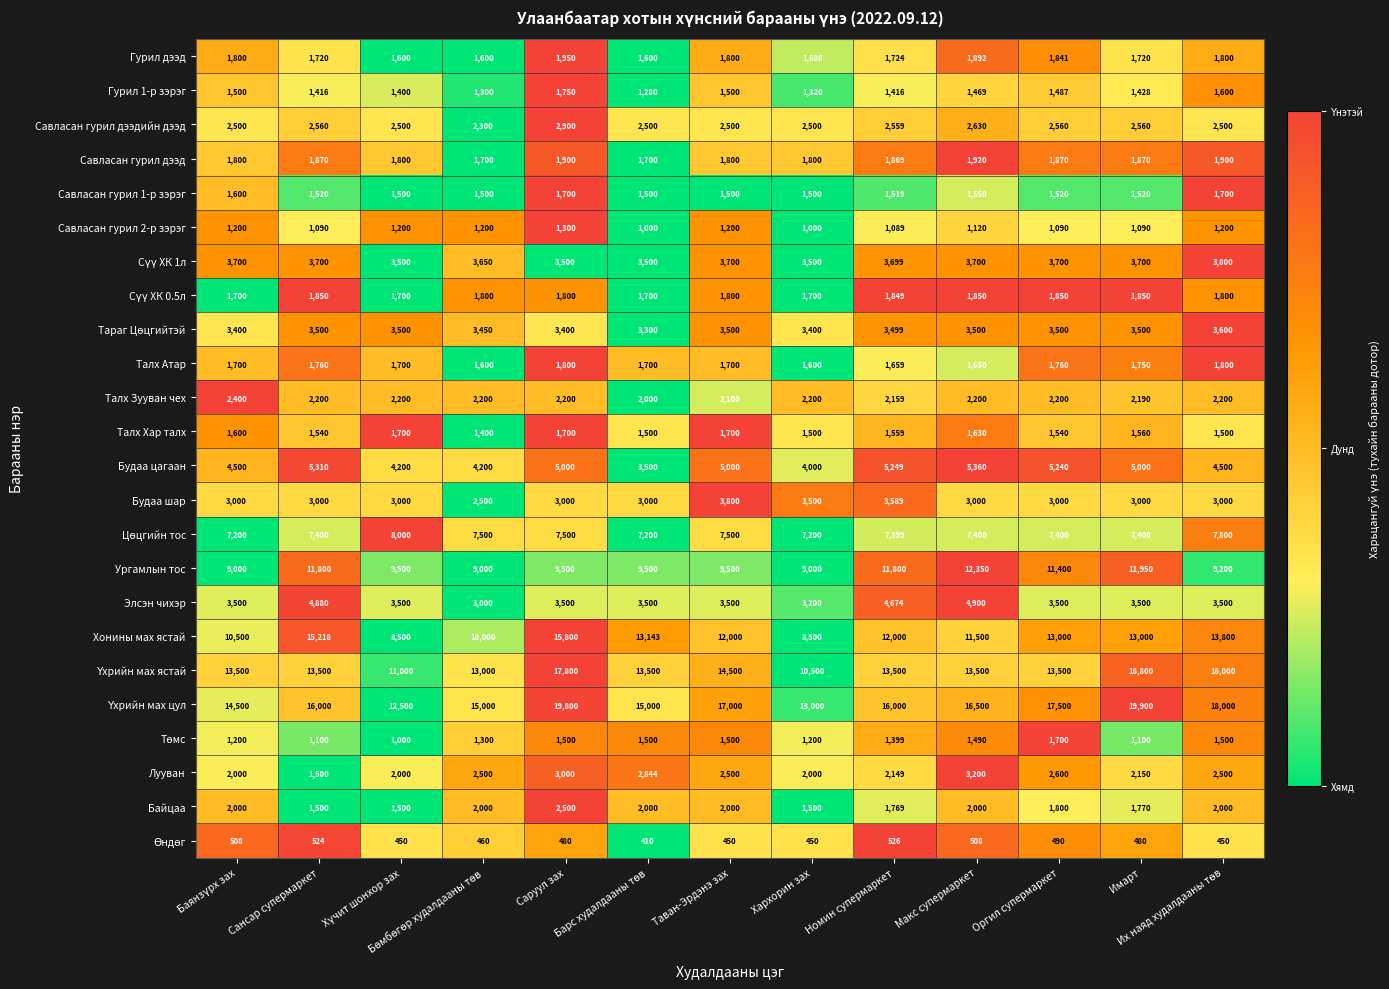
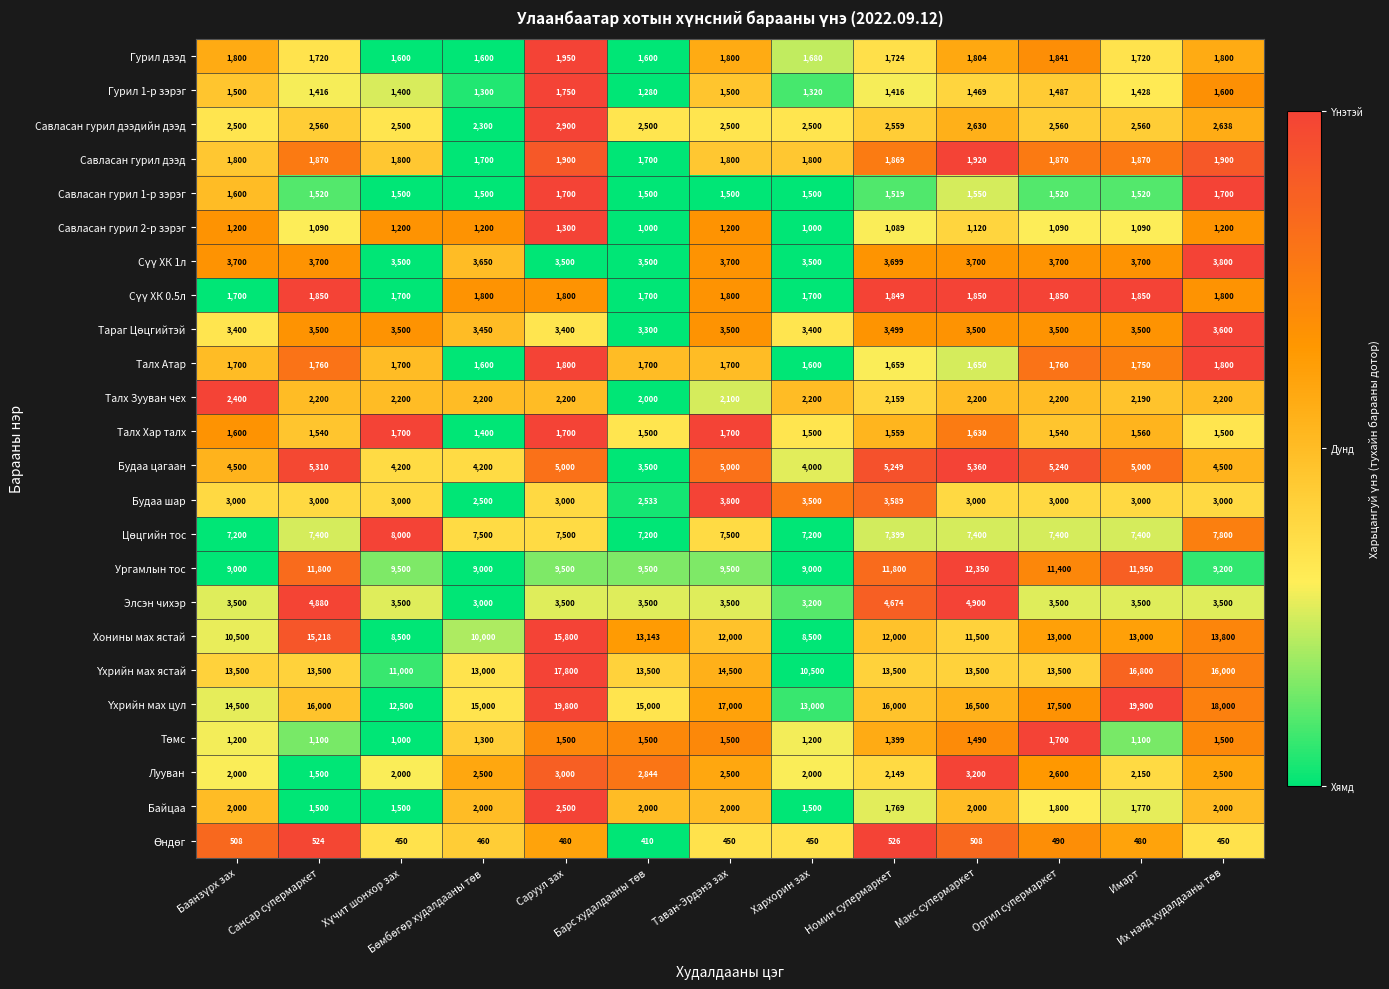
  {
    "Гурил дээд": {
      "Баянзүрх зах": "1,800",
      "Сансар супермаркет": "1,720",
      "Хүчит шонхор зах": "1,600",
      "Бөмбөгөр худалдааны төв": "1,600",
      "Саруул зах": "1,950",
      "Барс худалдааны төв": "1,600",
      "Таван-Эрдэнэ зах": "1,800",
      "Хархорин зах": "1,680",
      "Номин супермаркет": "1,724",
-     "Макс супермаркет": "1,892",
+     "Макс супермаркет": "1,804",
      "Оргил супермаркет": "1,841",
      "Имарт": "1,720",
      "Их наяд худалдааны төв": "1,800"
    },
    "Савласан гурил дээдийн дээд": {
      "Баянзүрх зах": "2,500",
      "Сансар супермаркет": "2,560",
      "Хүчит шонхор зах": "2,500",
      "Бөмбөгөр худалдааны төв": "2,300",
      "Саруул зах": "2,900",
      "Барс худалдааны төв": "2,500",
      "Таван-Эрдэнэ зах": "2,500",
      "Хархорин зах": "2,500",
      "Номин супермаркет": "2,559",
      "Макс супермаркет": "2,630",
      "Оргил супермаркет": "2,560",
      "Имарт": "2,560",
-     "Их наяд худалдааны төв": "2,500"
+     "Их наяд худалдааны төв": "2,638"
    },
    "Будаа шар": {
      "Баянзүрх зах": "3,000",
      "Сансар супермаркет": "3,000",
      "Хүчит шонхор зах": "3,000",
      "Бөмбөгөр худалдааны төв": "2,500",
      "Саруул зах": "3,000",
-     "Барс худалдааны төв": "3,000",
+     "Барс худалдааны төв": "2,533",
      "Таван-Эрдэнэ зах": "3,800",
      "Хархорин зах": "3,500",
      "Номин супермаркет": "3,589",
      "Макс супермаркет": "3,000",
      "Оргил супермаркет": "3,000",
      "Имарт": "3,000",
      "Их наяд худалдааны төв": "3,000"
    }
  }
